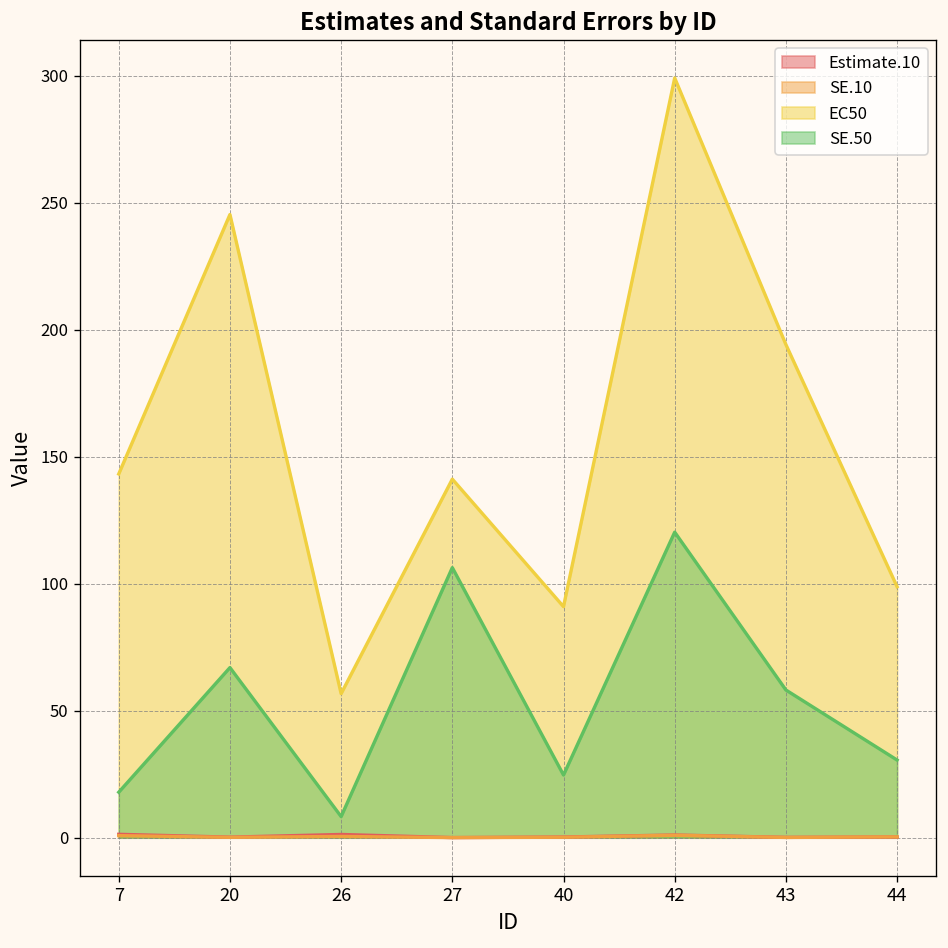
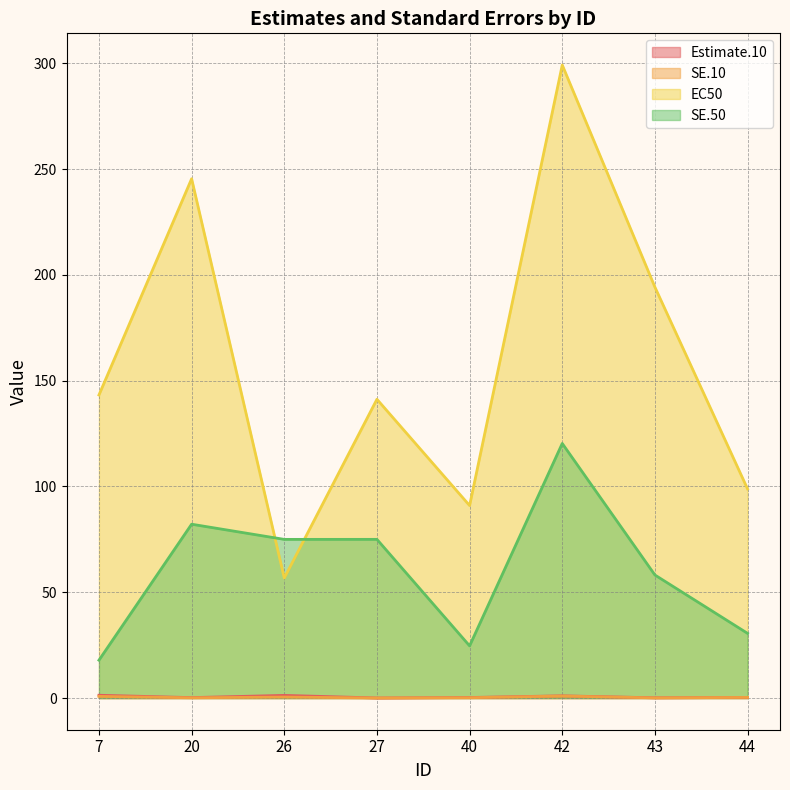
  {
    "SE.50": {
      "7": 18,
-     "20": 67,
-     "26": 8,
-     "27": 106,
+     "20": 82,
+     "26": 75,
+     "27": 75,
      "40": 25,
      "42": 120,
      "43": 58,
      "44": 31
    }
  }
